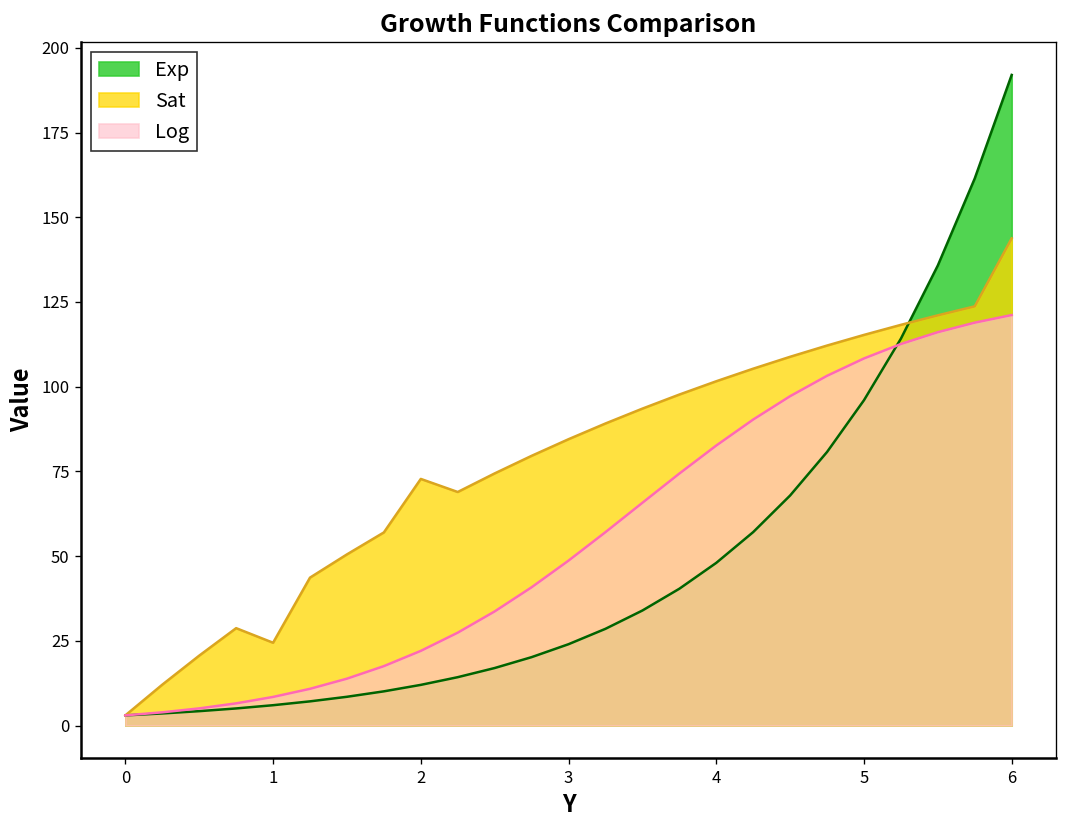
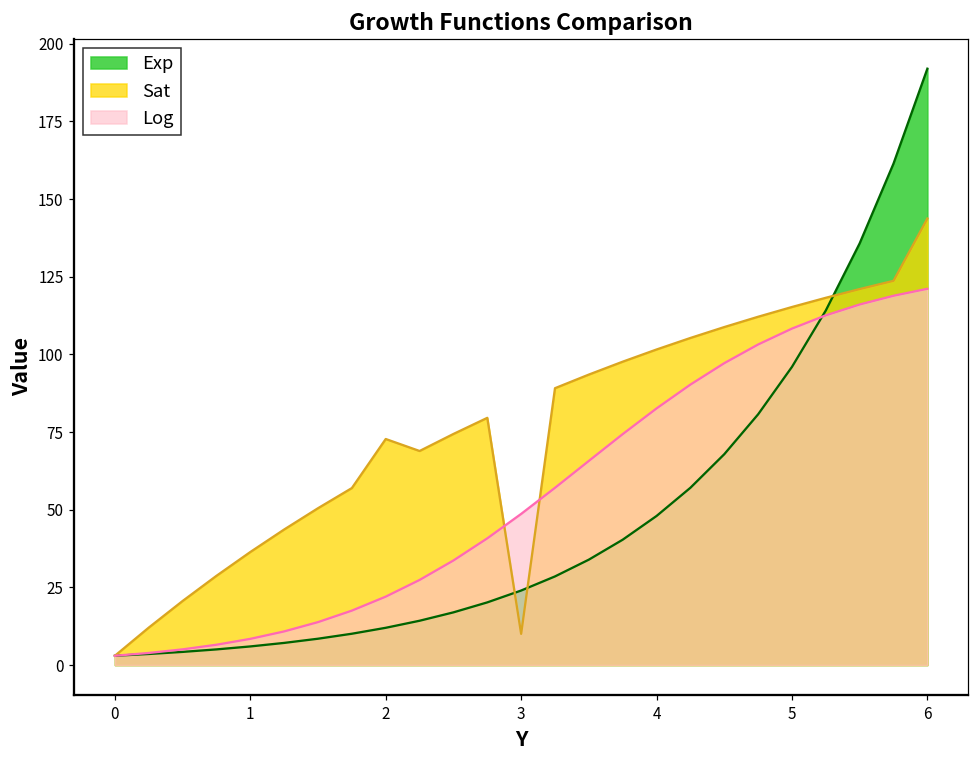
  {
    "Exp": {
      "1": 6,
      "2": 12,
      "3": 24,
      "4": 48,
      "5": 96,
      "6": 192
    },
    "Sat": {
-     "1": 24,
+     "1": 36,
      "2": 73,
-     "3": 84,
+     "3": 10,
      "4": 102,
      "5": 115,
      "6": 144
    },
    "Log": {
      "1": 8,
      "2": 22,
      "3": 49,
      "4": 83,
      "5": 108,
      "6": 121
    }
  }
